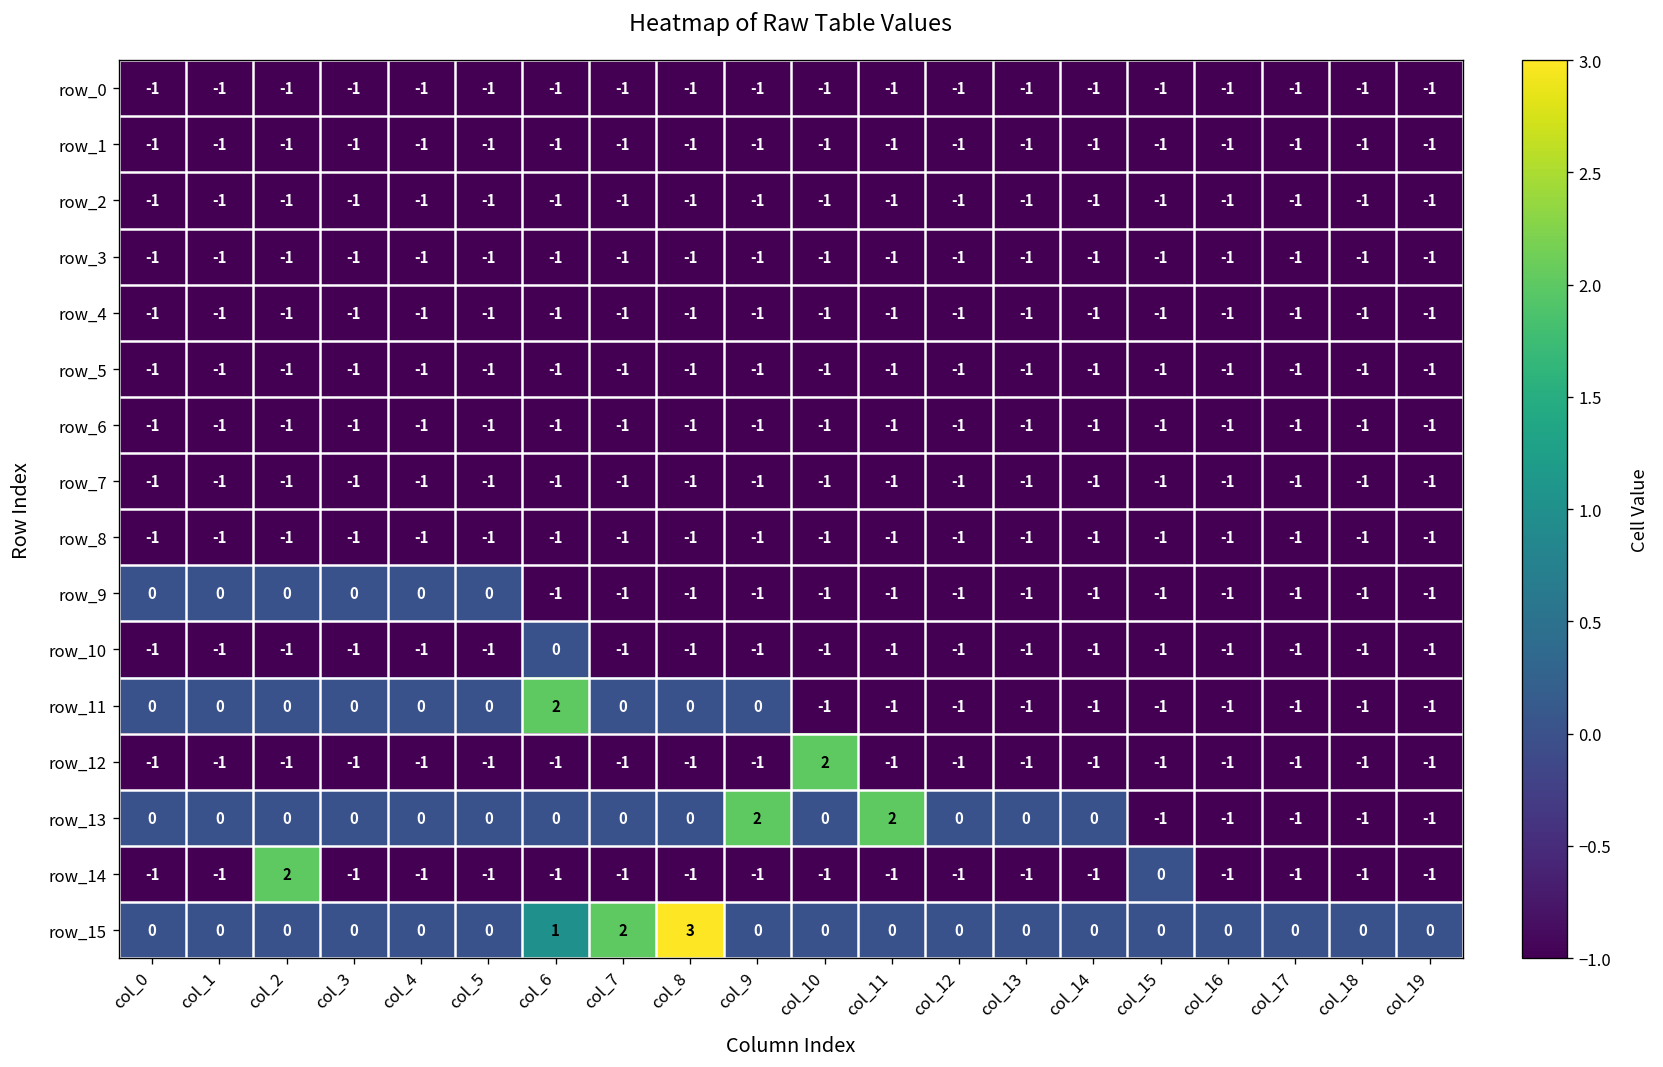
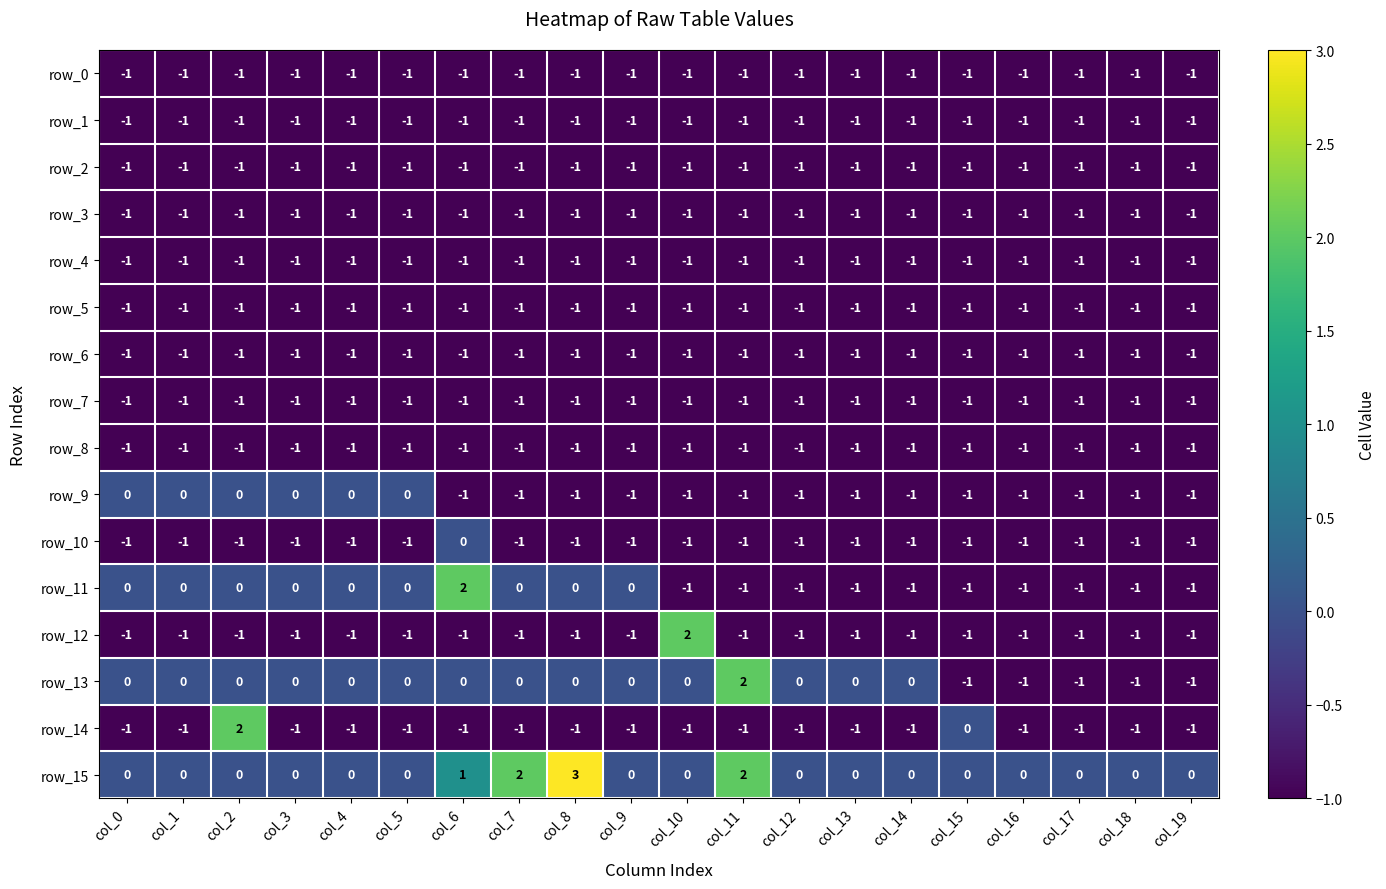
  {
    "row_13": {
      "col_0": 0,
      "col_1": 0,
      "col_2": 0,
      "col_3": 0,
      "col_4": 0,
      "col_5": 0,
      "col_6": 0,
      "col_7": 0,
      "col_8": 0,
-     "col_9": 2,
+     "col_9": 0,
      "col_10": 0,
      "col_11": 2,
      "col_12": 0,
      "col_13": 0,
      "col_14": 0,
      "col_15": -1,
      "col_16": -1,
      "col_17": -1,
      "col_18": -1,
      "col_19": -1
    },
    "row_15": {
      "col_0": 0,
      "col_1": 0,
      "col_2": 0,
      "col_3": 0,
      "col_4": 0,
      "col_5": 0,
      "col_6": 1,
      "col_7": 2,
      "col_8": 3,
      "col_9": 0,
      "col_10": 0,
-     "col_11": 0,
+     "col_11": 2,
      "col_12": 0,
      "col_13": 0,
      "col_14": 0,
      "col_15": 0,
      "col_16": 0,
      "col_17": 0,
      "col_18": 0,
      "col_19": 0
    }
  }
